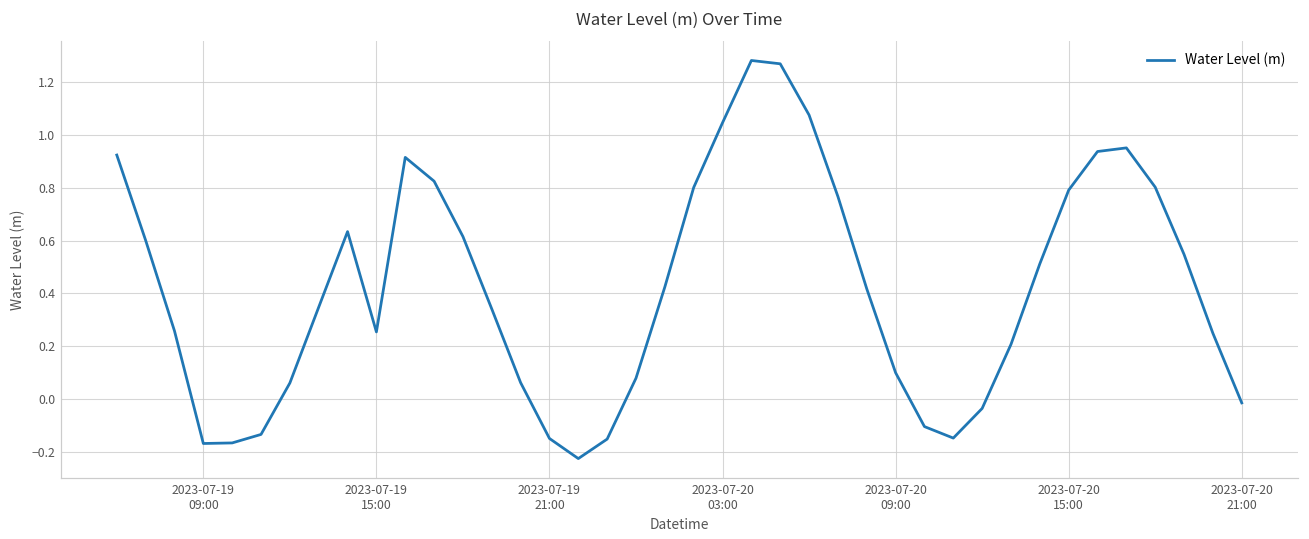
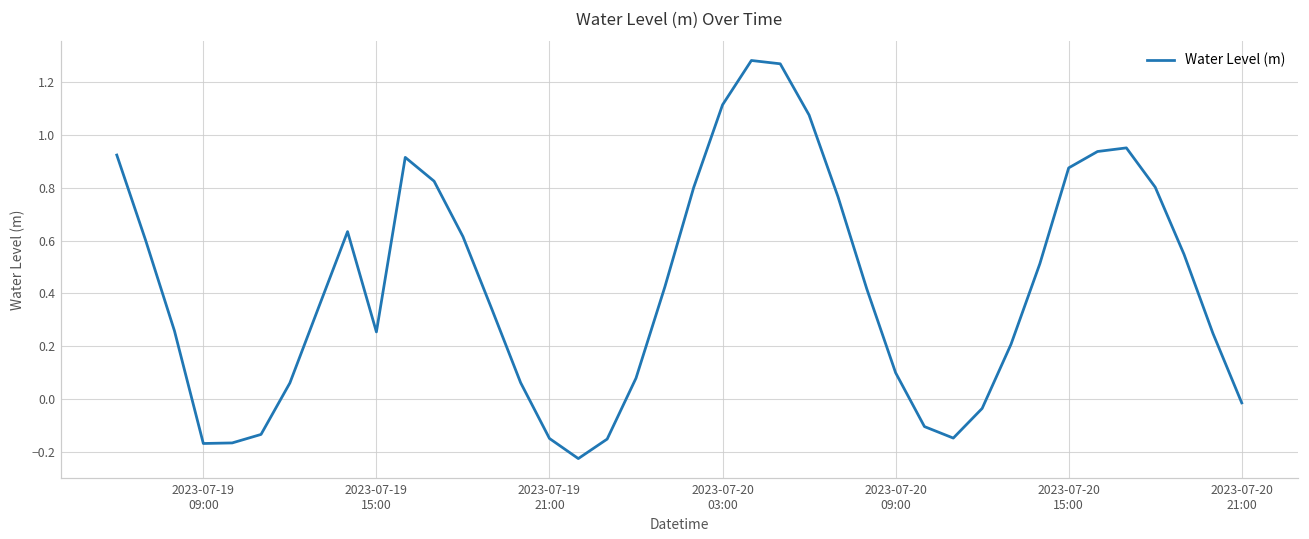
  {
    "2023-07-19 09:00": -0.17,
    "2023-07-19 15:00": 0.25,
    "2023-07-19 21:00": -0.15,
-   "2023-07-20 03:00": 1.05,
+   "2023-07-20 03:00": 1.11,
    "2023-07-20 09:00": 0.10,
-   "2023-07-20 15:00": 0.79,
+   "2023-07-20 15:00": 0.88,
    "2023-07-20 21:00": -0.01
  }
